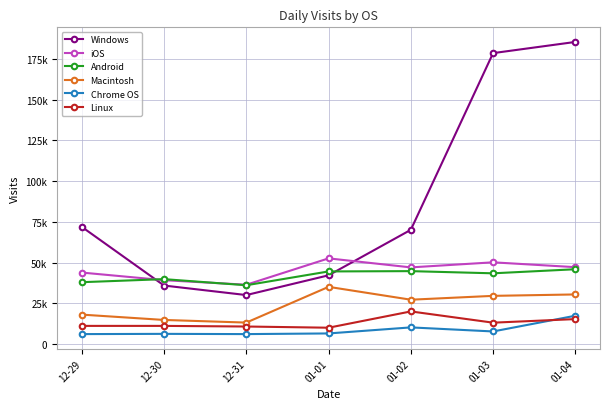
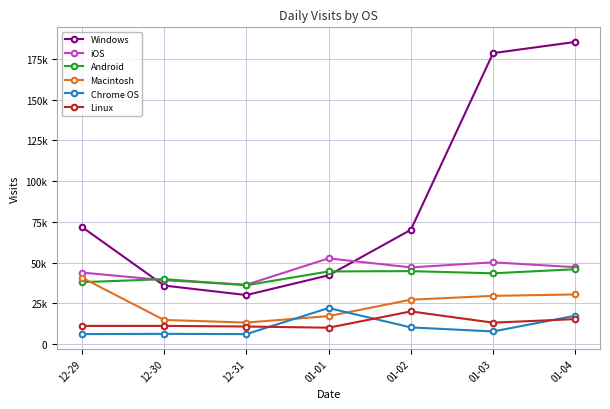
  {
    "Windows": {
      "12-29": 72000,
      "12-30": 36000,
      "12-31": 30000,
      "01-01": 42000,
      "01-02": 70000,
      "01-03": 178000,
      "01-04": 185000
    },
    "iOS": {
      "12-29": 44000,
      "01-01": 53000,
      "01-02": 47000,
      "01-03": 50000
    },
    "Android": {
      "12-29": 38000,
      "01-01": 45000,
      "01-02": 45000,
      "01-03": 43000
    },
    "Macintosh": {
-     "12-29": 18000,
+     "12-29": 41000,
      "12-30": 15000,
      "12-31": 13000,
-     "01-01": 35000,
+     "01-01": 17000,
      "01-02": 27000,
      "01-03": 30000,
      "01-04": 30000
    },
    "Chrome OS": {
      "12-29": 6000,
      "12-30": 6000,
      "12-31": 6000,
-     "01-01": 7000,
+     "01-01": 22000,
      "01-02": 10000,
      "01-03": 8000,
      "01-04": 17000
    },
    "Linux": {
      "12-29": 11000,
      "12-30": 11000,
      "12-31": 11000,
      "01-01": 10000,
      "01-02": 20000,
      "01-03": 13000,
      "01-04": 15000
    }
  }
